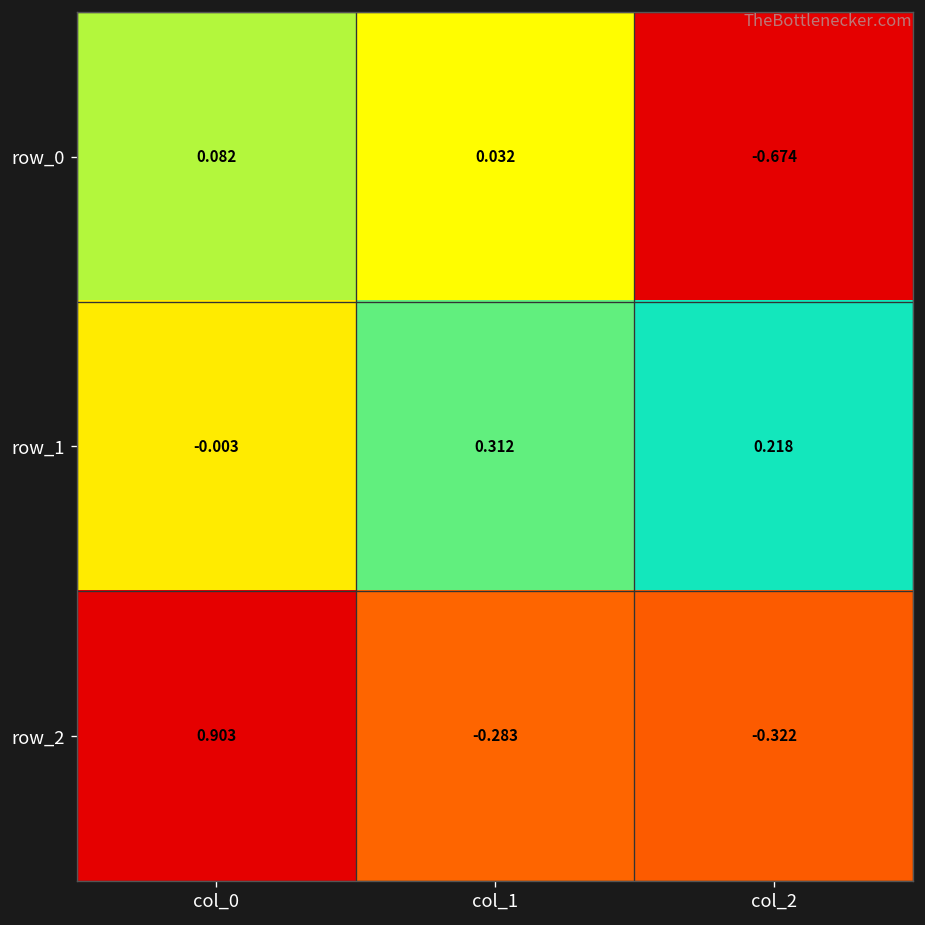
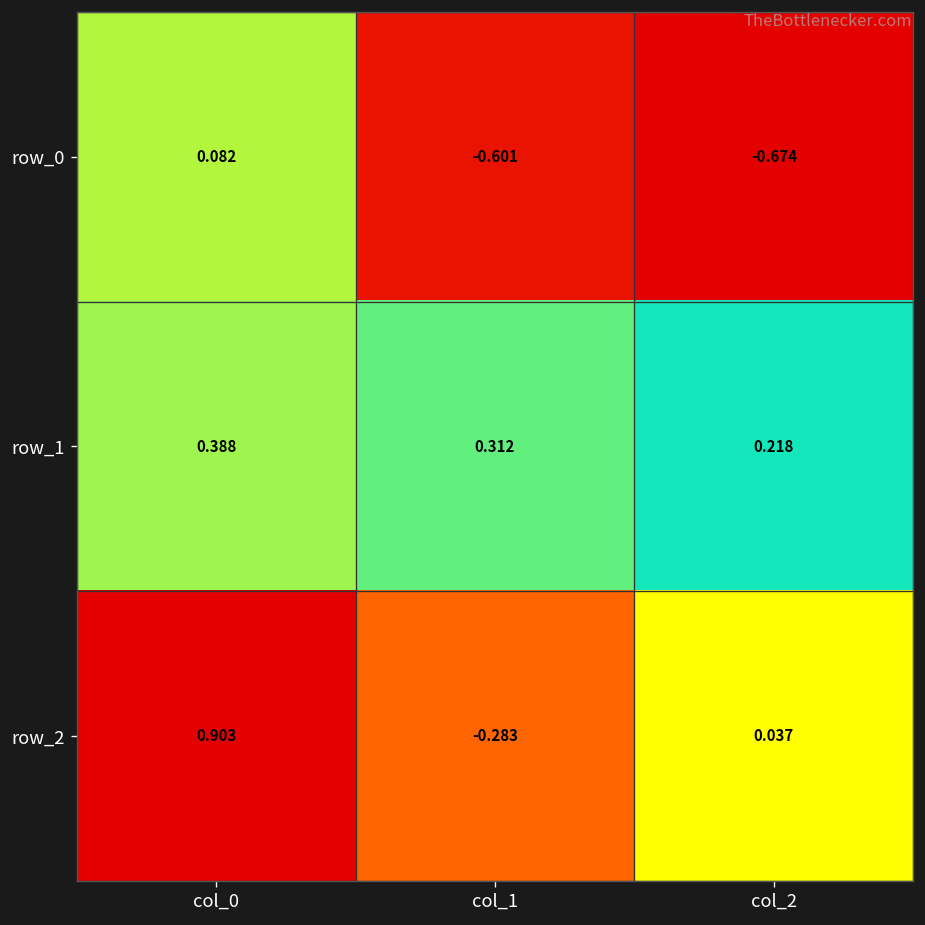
  {
    "row_0": {
      "col_0": 0.082,
-     "col_1": 0.032,
+     "col_1": -0.601,
      "col_2": -0.674
    },
    "row_1": {
-     "col_0": -0.003,
+     "col_0": 0.388,
      "col_1": 0.312,
      "col_2": 0.218
    },
    "row_2": {
      "col_0": 0.903,
      "col_1": -0.283,
-     "col_2": -0.322
+     "col_2": 0.037
    }
  }
